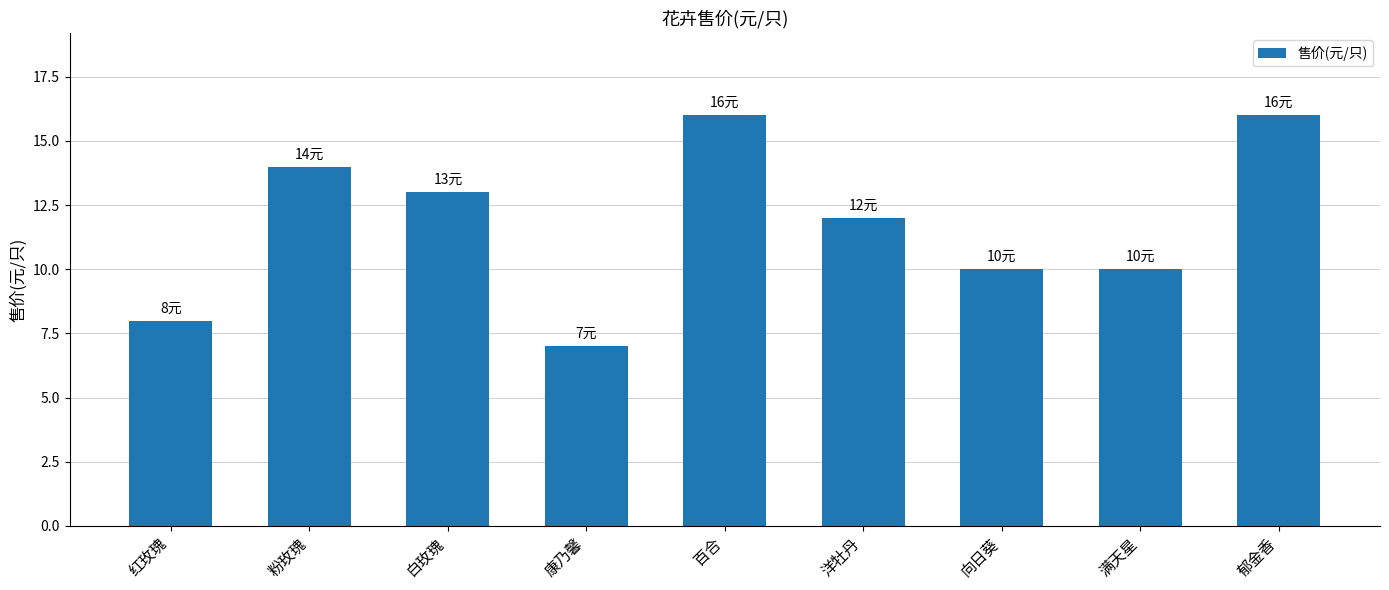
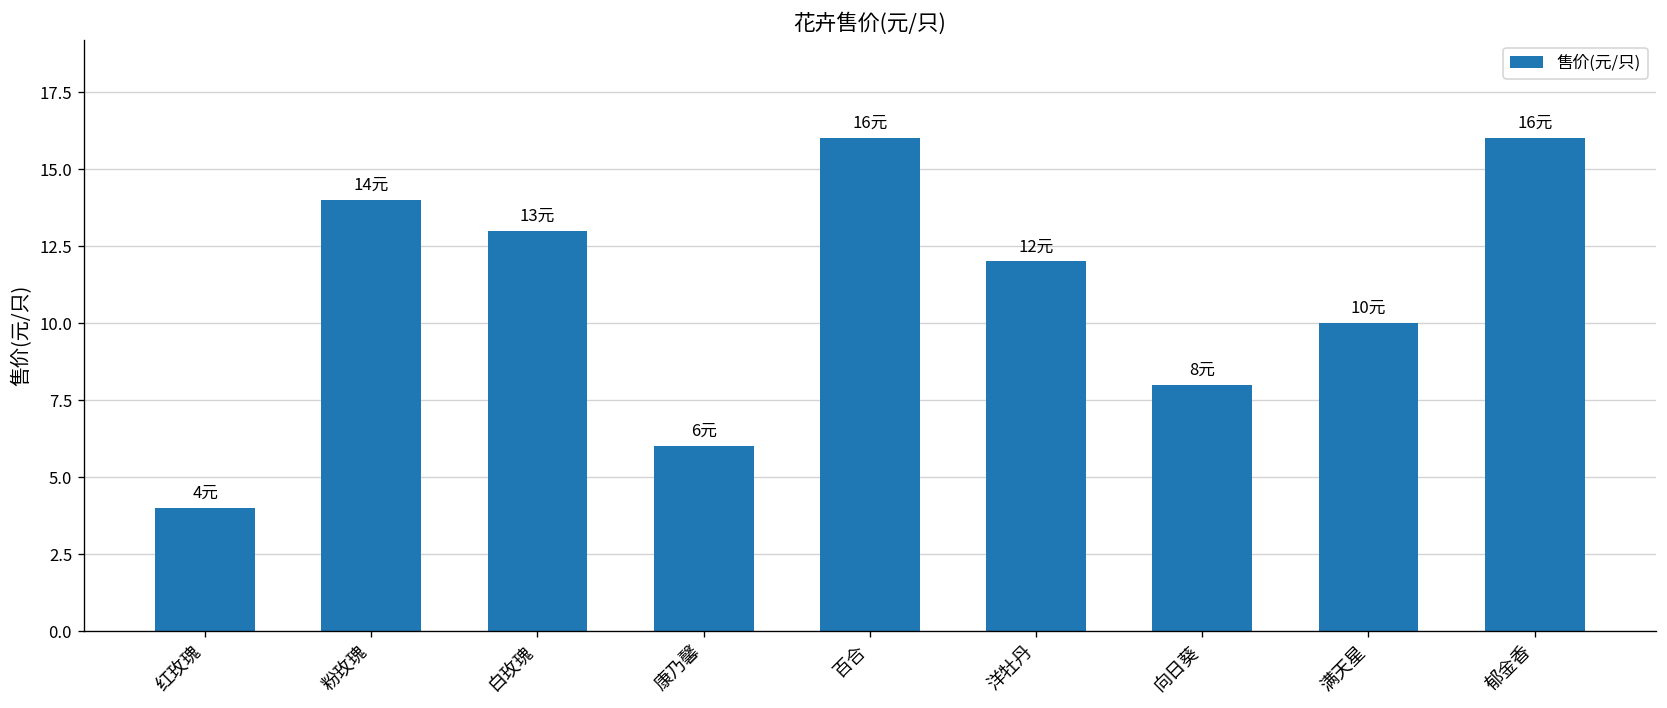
  {
-   "红玫瑰": "8元",
+   "红玫瑰": "4元",
    "粉玫瑰": "14元",
    "白玫瑰": "13元",
-   "康乃馨": "7元",
+   "康乃馨": "6元",
    "百合": "16元",
    "洋牡丹": "12元",
-   "向日葵": "10元",
+   "向日葵": "8元",
    "满天星": "10元",
    "郁金香": "16元"
  }
